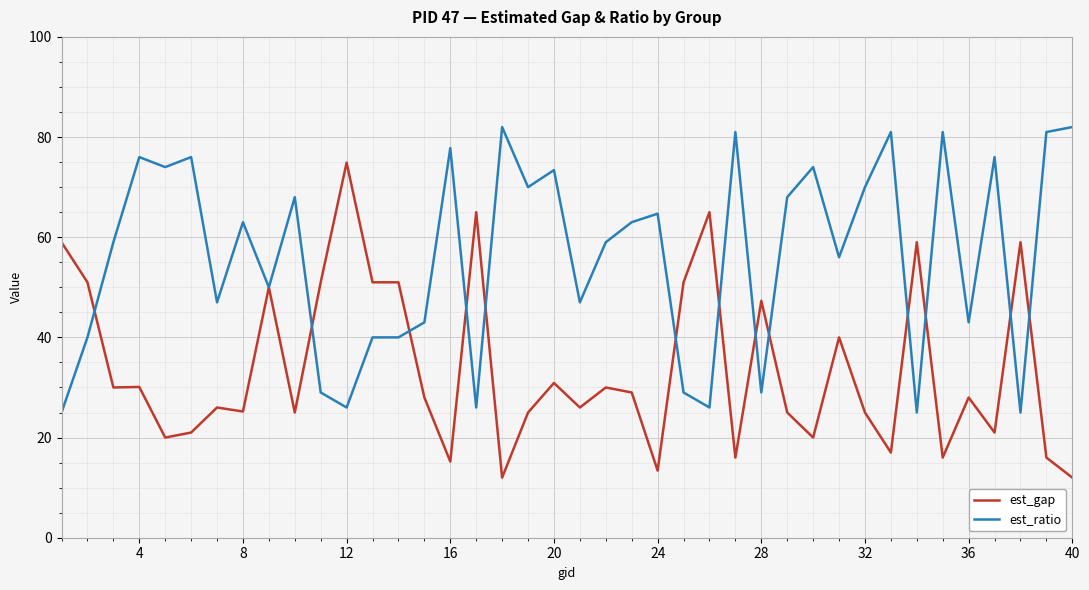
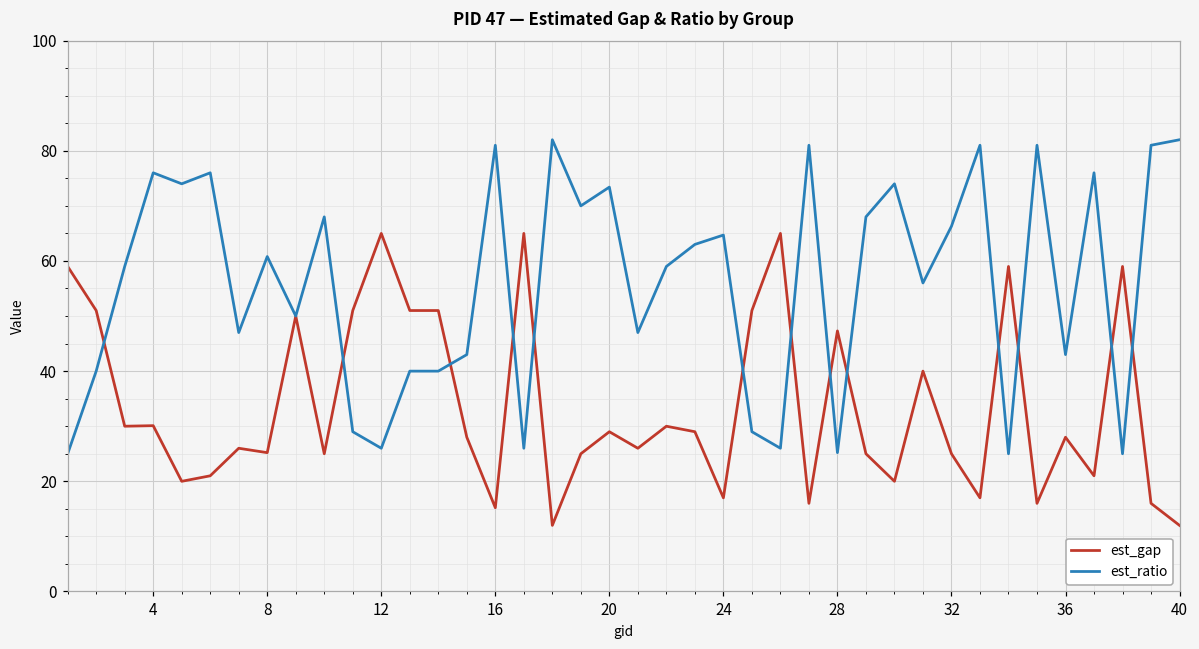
  {
    "est_gap": {
      "4": 30,
      "8": 25,
-     "12": 75,
+     "12": 65,
      "16": 15,
-     "20": 31,
-     "24": 13,
+     "20": 29,
+     "24": 17,
      "28": 47,
      "32": 25,
      "36": 28,
      "40": 12
    },
    "est_ratio": {
      "4": 76,
-     "8": 63,
+     "8": 61,
      "12": 26,
-     "16": 78,
+     "16": 81,
      "20": 73,
      "24": 65,
-     "28": 29,
-     "32": 70,
+     "28": 25,
+     "32": 66,
      "36": 43,
      "40": 82
    }
  }
